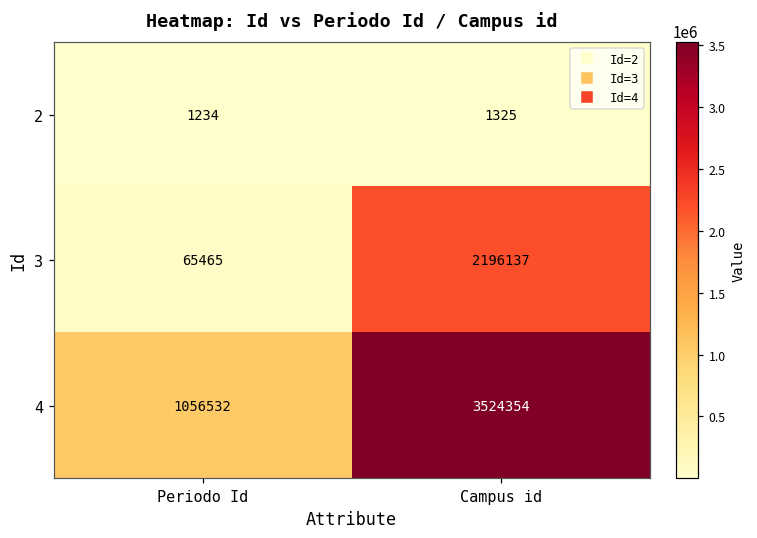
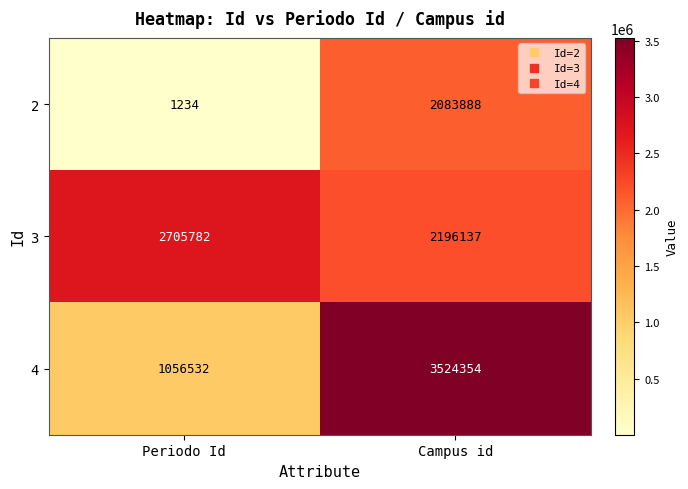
  {
    "2": {
      "Periodo Id": 1234,
-     "Campus id": 1325
+     "Campus id": 2083888
    },
    "3": {
-     "Periodo Id": 65465,
+     "Periodo Id": 2705782,
      "Campus id": 2196137
    },
    "4": {
      "Periodo Id": 1056532,
      "Campus id": 3524354
    }
  }
